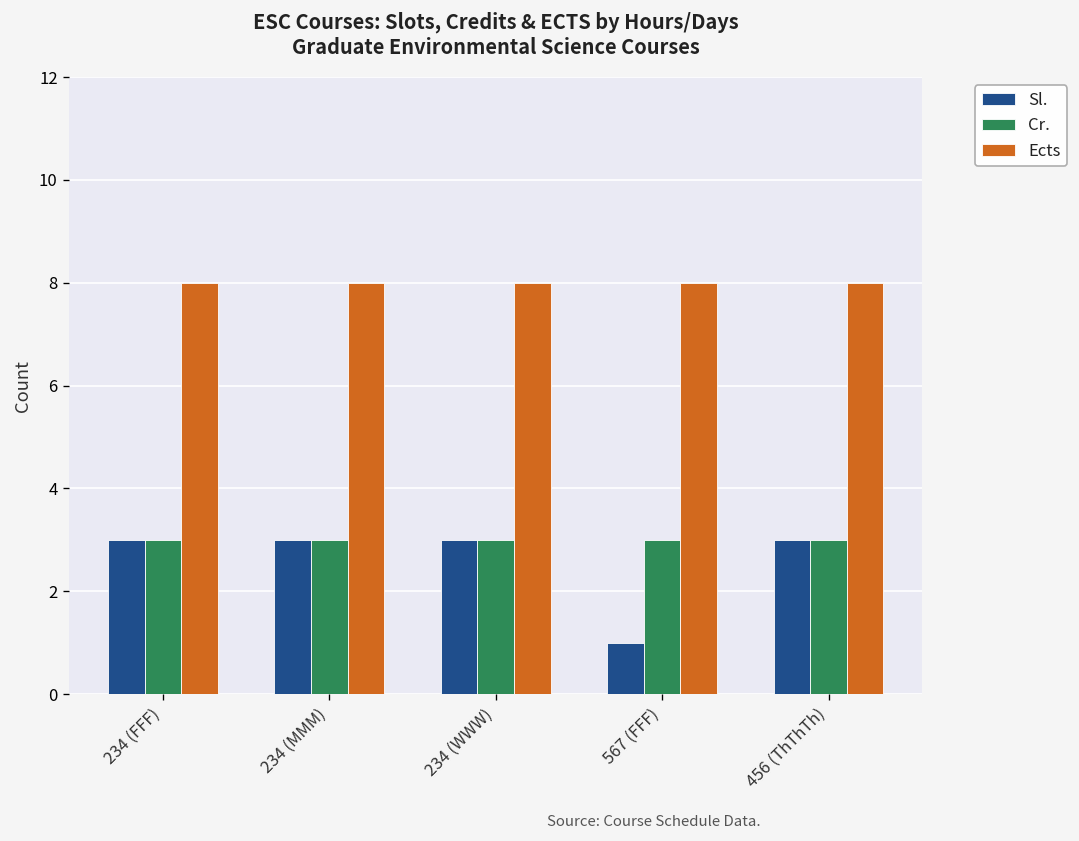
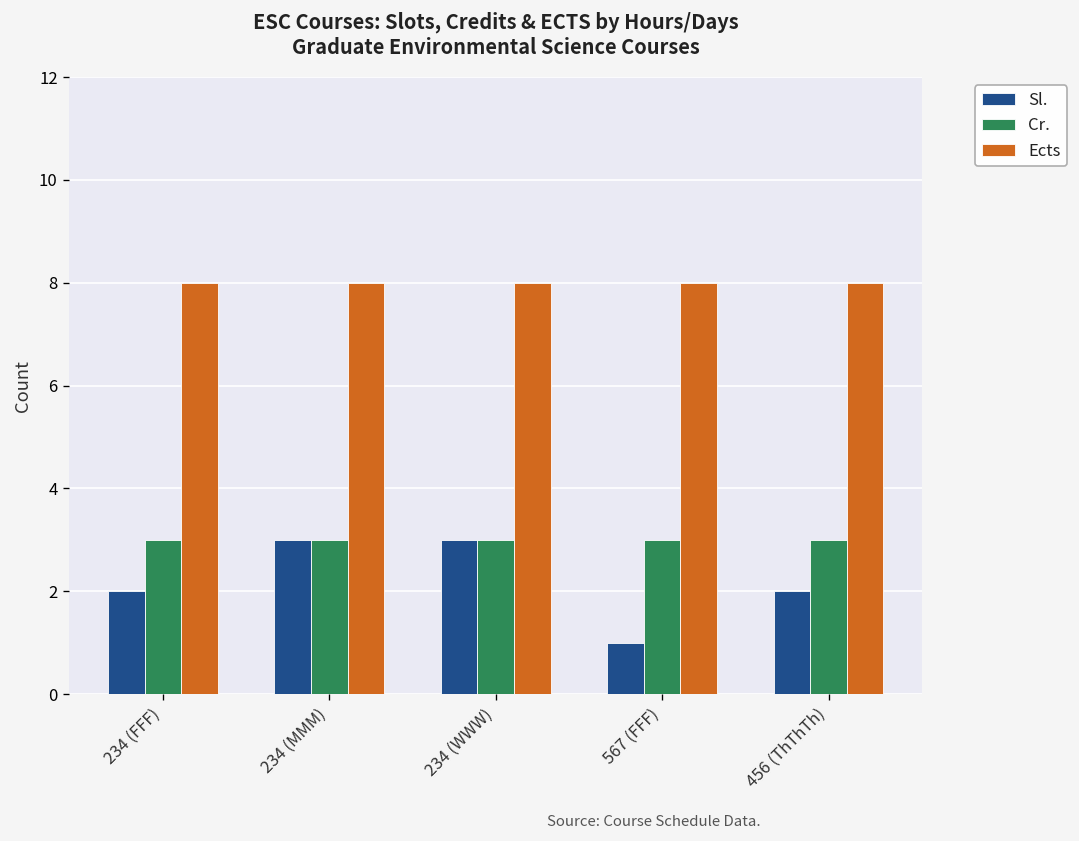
  {
    "Sl.": {
-     "234 (FFF)": 3,
+     "234 (FFF)": 2,
      "234 (MMM)": 3,
      "234 (WWW)": 3,
      "567 (FFF)": 1,
-     "456 (ThThTh)": 3
+     "456 (ThThTh)": 2
    },
    "Cr.": {
      "234 (FFF)": 3,
      "234 (MMM)": 3,
      "234 (WWW)": 3,
      "567 (FFF)": 3,
      "456 (ThThTh)": 3
    },
    "Ects": {
      "234 (FFF)": 8,
      "234 (MMM)": 8,
      "234 (WWW)": 8,
      "567 (FFF)": 8,
      "456 (ThThTh)": 8
    }
  }
